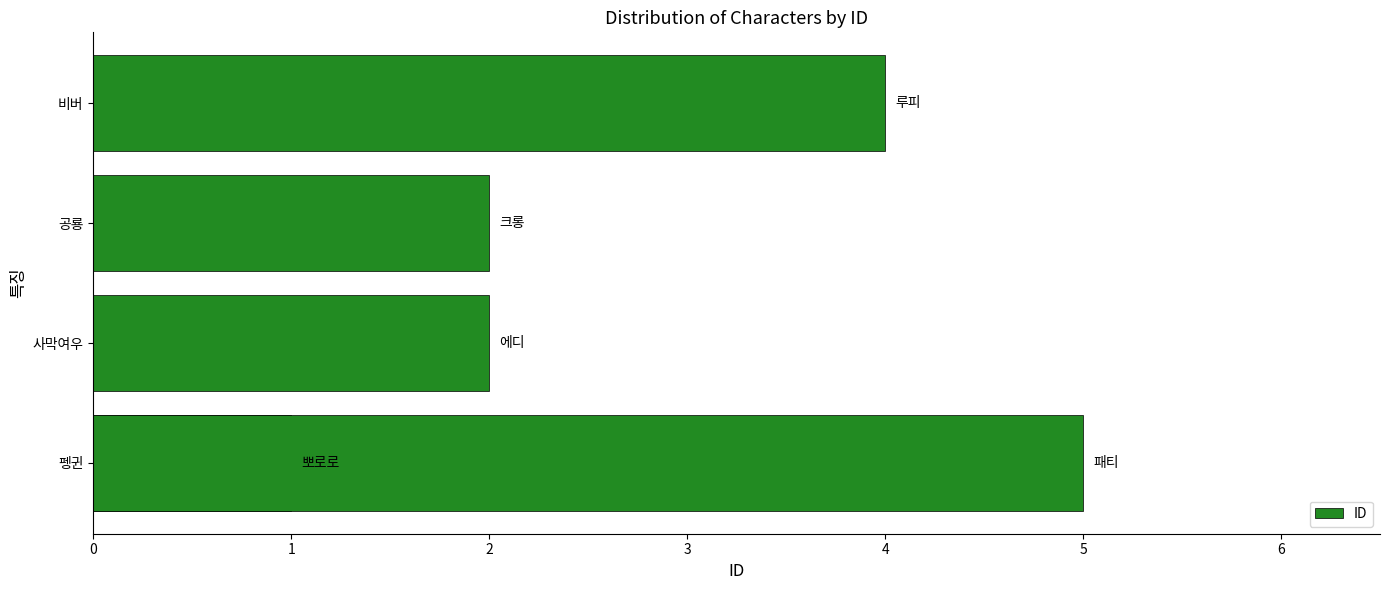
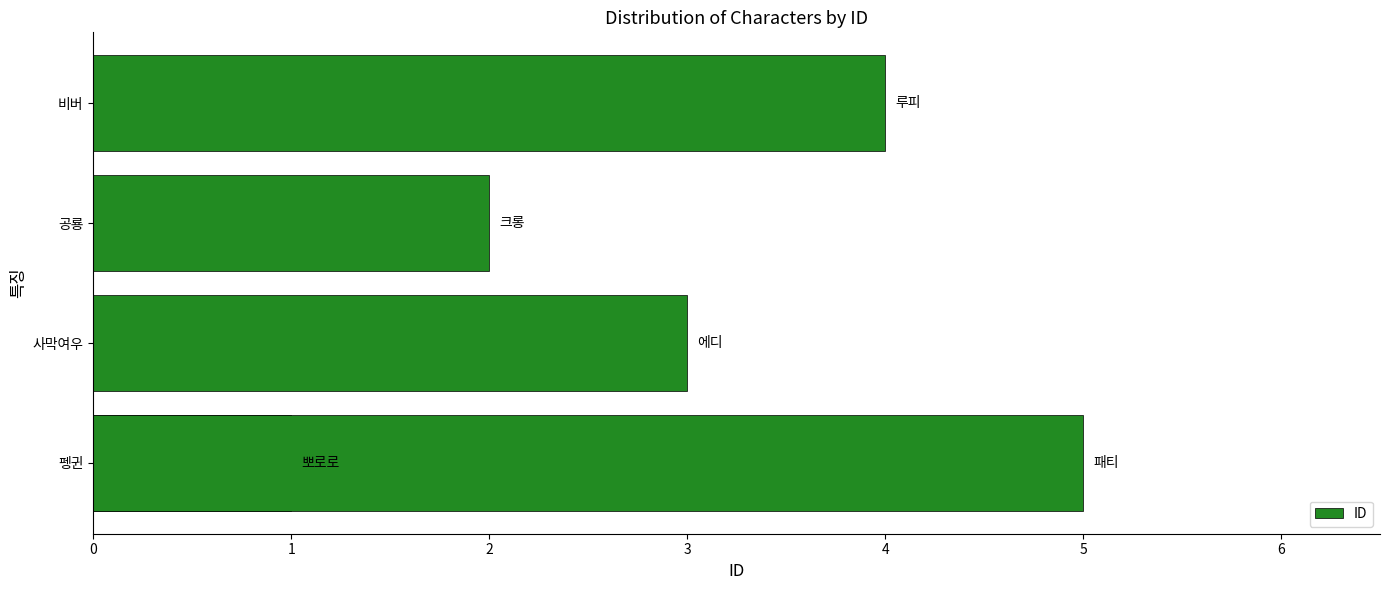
  {
    "비버": 4,
    "공룡": 2,
-   "사막여우": 2
+   "사막여우": 3
  }
